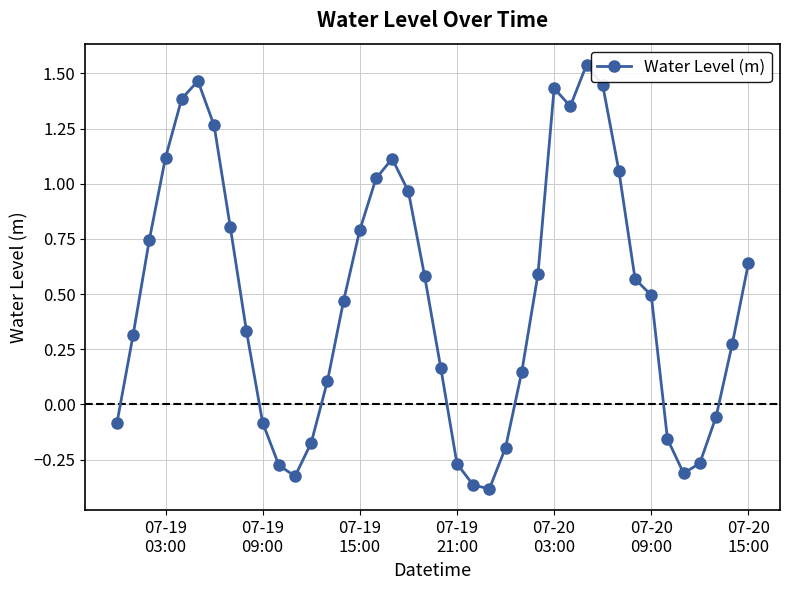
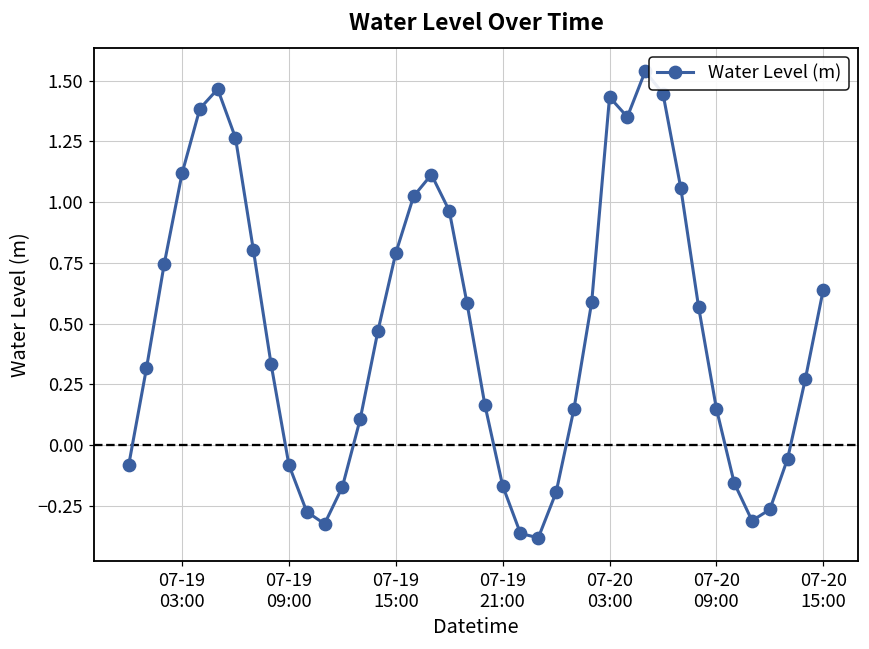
  {
    "07-19 03:00": 1.12,
    "07-19 09:00": -0.08,
    "07-19 15:00": 0.79,
-   "07-19 21:00": -0.27,
+   "07-19 21:00": -0.17,
    "07-20 03:00": 1.43,
-   "07-20 09:00": 0.49,
+   "07-20 09:00": 0.15,
    "07-20 15:00": 0.64
  }
